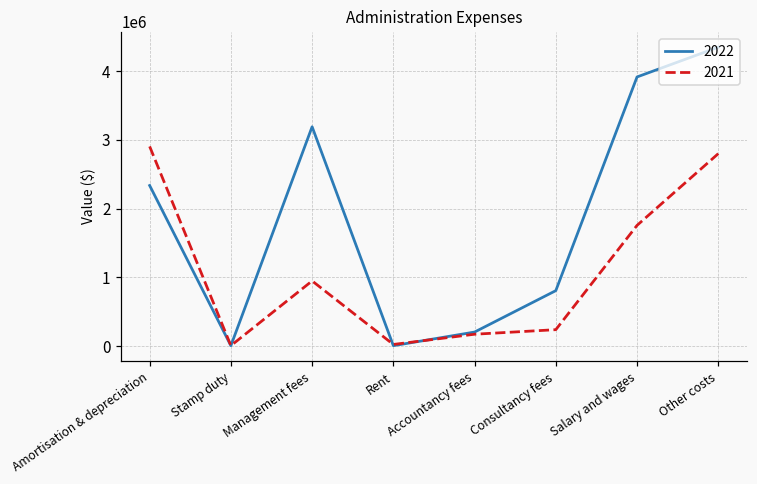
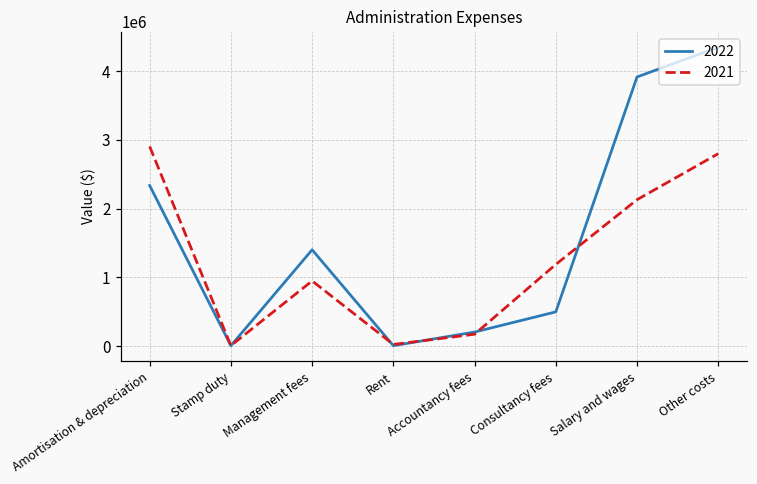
  {
    "2022": {
      "Amortisation & depreciation": 2300000,
-     "Management fees": 3200000,
-     "Consultancy fees": 800000,
+     "Management fees": 1400000,
+     "Consultancy fees": 500000,
      "Salary and wages": 3900000
    },
    "2021": {
      "Amortisation & depreciation": 2900000,
      "Management fees": 900000,
-     "Consultancy fees": 200000,
-     "Salary and wages": 1800000,
+     "Consultancy fees": 1200000,
+     "Salary and wages": 2100000,
      "Other costs": 2800000
    }
  }
